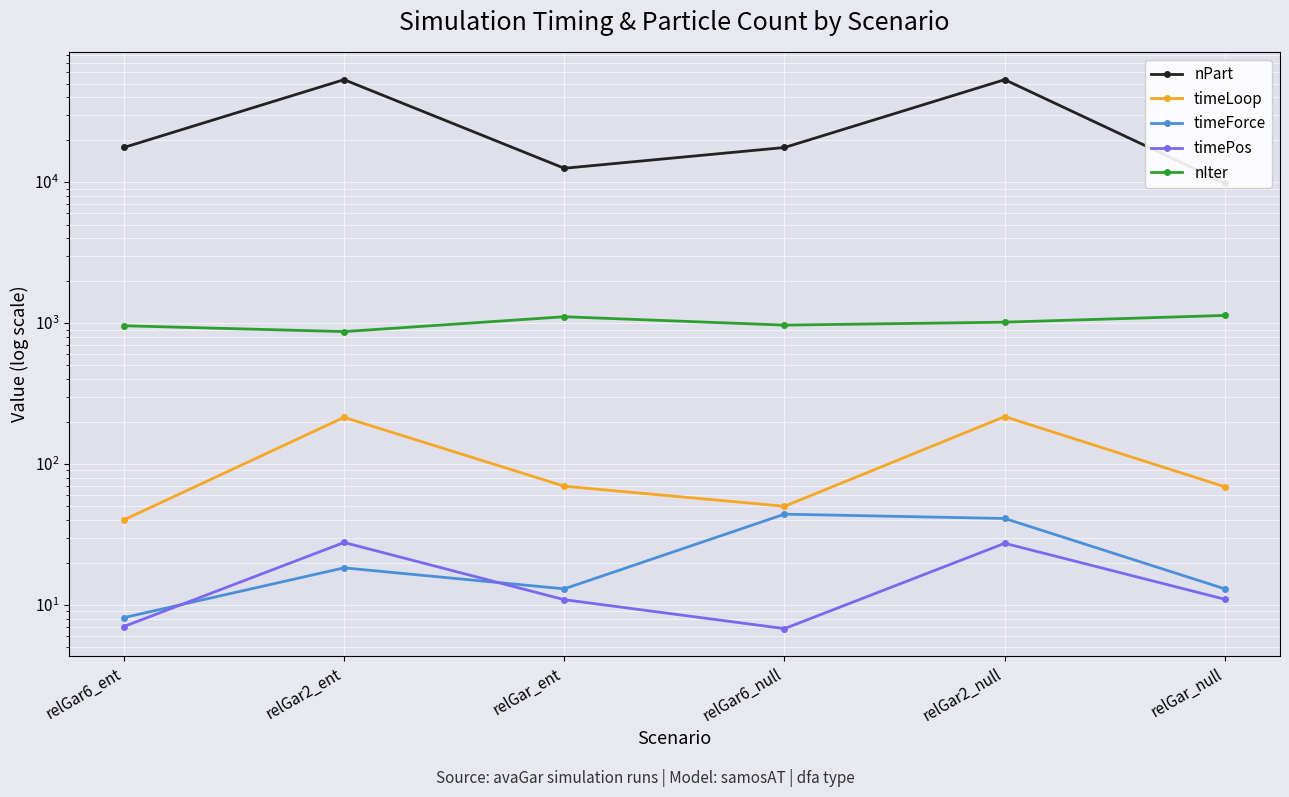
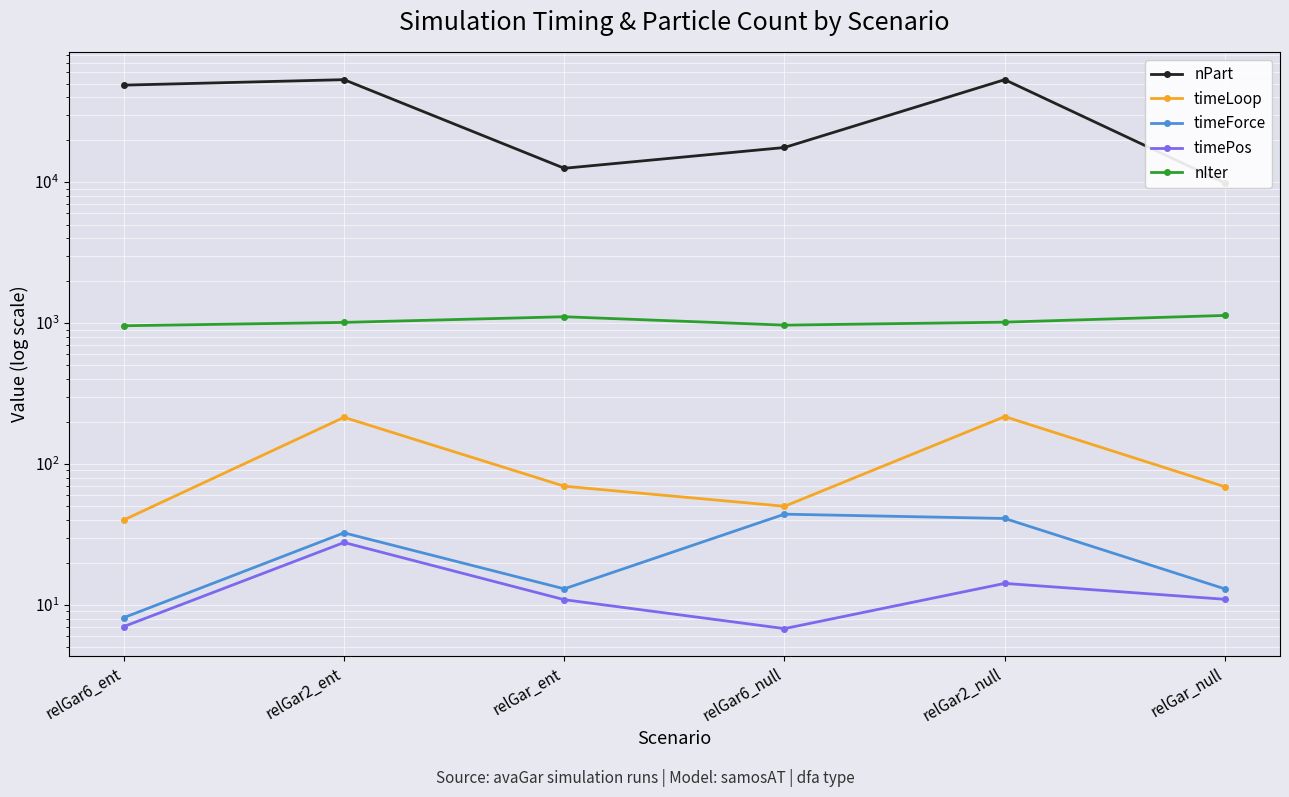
  {
    "nPart": {
-     "relGar6_ent": 18000,
+     "relGar6_ent": 49000,
      "relGar2_ent": 53000,
      "relGar_ent": 13000,
      "relGar6_null": 18000,
      "relGar2_null": 53000
    },
    "timeLoop": {
      "relGar6_ent": 40,
      "relGar2_ent": 210,
      "relGar_ent": 70,
      "relGar6_null": 50,
      "relGar2_null": 220,
      "relGar_null": 70
    },
    "timeForce": {
      "relGar6_ent": 8,
-     "relGar2_ent": 18,
+     "relGar2_ent": 32,
      "relGar_ent": 13,
      "relGar6_null": 44,
      "relGar2_null": 41,
      "relGar_null": 13
    },
    "timePos": {
      "relGar6_ent": 7,
      "relGar2_ent": 28,
      "relGar_ent": 11,
      "relGar6_null": 7,
-     "relGar2_null": 27,
+     "relGar2_null": 14,
      "relGar_null": 11
    },
    "nIter": {
      "relGar6_ent": 1000,
-     "relGar2_ent": 900,
+     "relGar2_ent": 1000,
      "relGar_ent": 1100,
      "relGar6_null": 1000,
      "relGar2_null": 1000,
      "relGar_null": 1100
    }
  }
